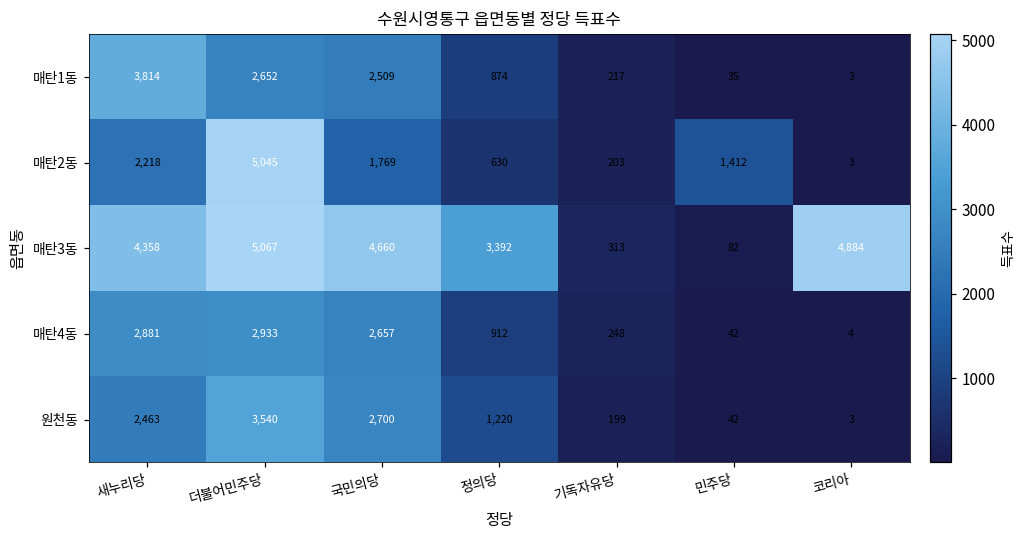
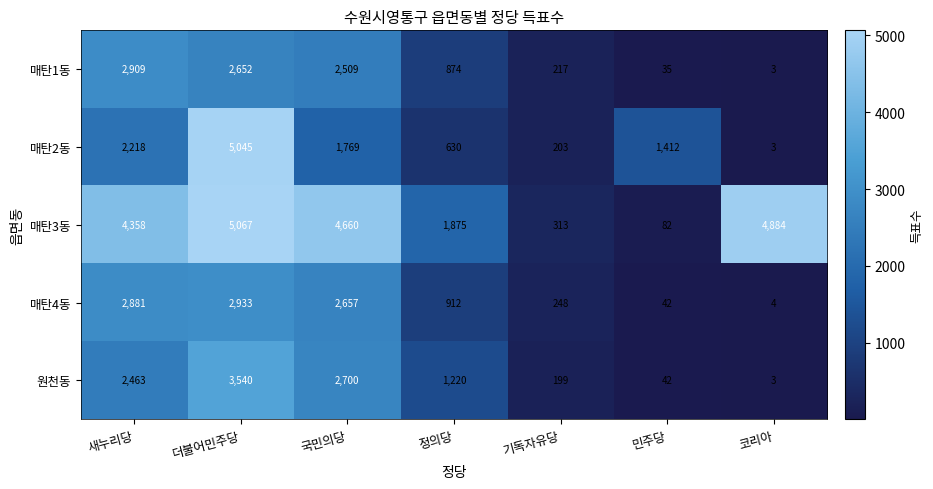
  {
    "매탄1동": {
-     "새누리당": "3,814",
+     "새누리당": "2,909",
      "더불어민주당": "2,652",
      "국민의당": "2,509",
      "정의당": "874",
      "기독자유당": "217",
      "민주당": "35",
      "코리아": "3"
    },
    "매탄2동": {
      "새누리당": "2,218",
      "더불어민주당": "5,045",
      "국민의당": "1,769",
      "정의당": "630",
      "기독자유당": "203",
      "민주당": "1,412",
      "코리아": "3"
    },
    "매탄3동": {
      "새누리당": "4,358",
      "더불어민주당": "5,067",
      "국민의당": "4,660",
-     "정의당": "3,392",
+     "정의당": "1,875",
      "기독자유당": "313",
      "민주당": "82",
      "코리아": "4,884"
    },
    "매탄4동": {
      "새누리당": "2,881",
      "더불어민주당": "2,933",
      "국민의당": "2,657",
      "정의당": "912",
      "기독자유당": "248",
      "민주당": "42",
      "코리아": "4"
    },
    "원천동": {
      "새누리당": "2,463",
      "더불어민주당": "3,540",
      "국민의당": "2,700",
      "정의당": "1,220",
      "기독자유당": "199",
      "민주당": "42",
      "코리아": "3"
    }
  }
